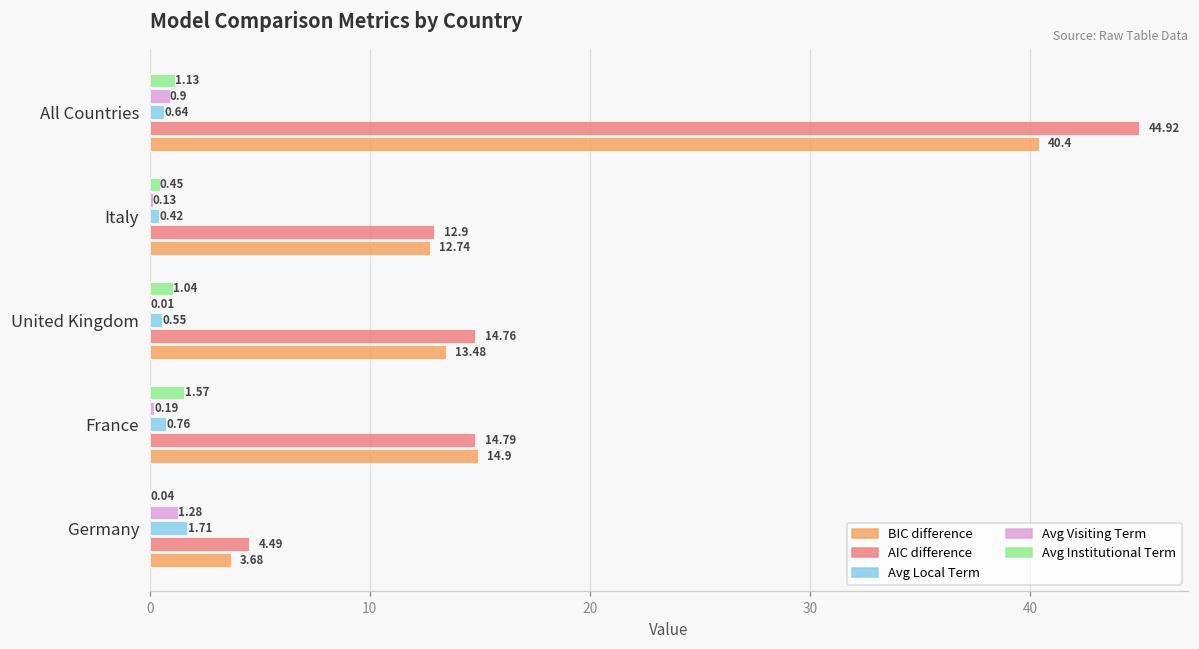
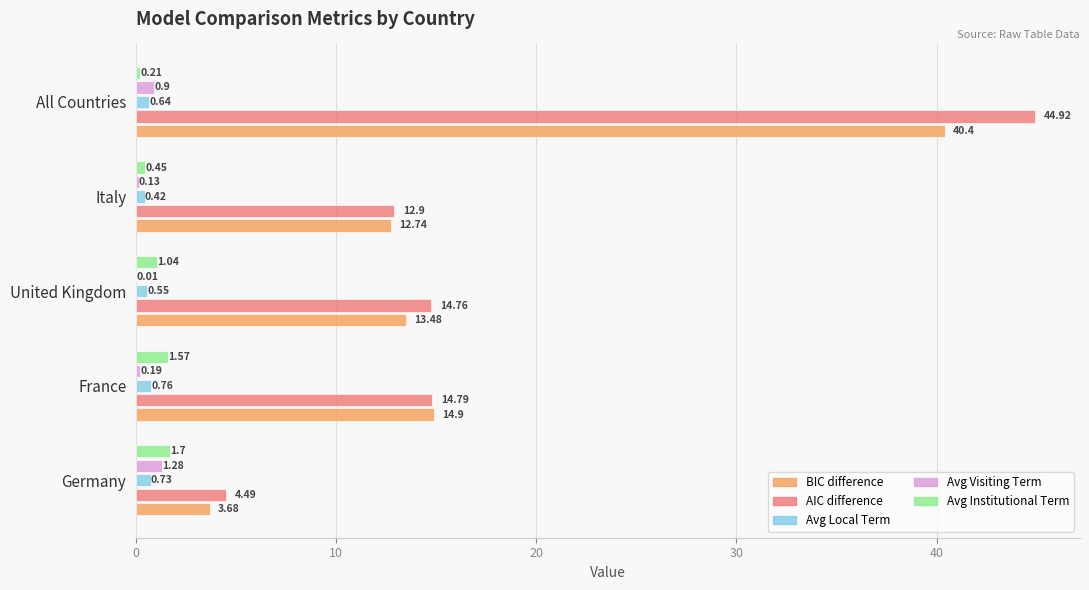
  {
    "Avg Local Term": {
      "All Countries": 0.64,
      "Italy": 0.42,
      "United Kingdom": 0.55,
      "France": 0.76,
-     "Germany": 1.71
+     "Germany": 0.73
    },
    "Avg Visiting Term": {
      "All Countries": 0.9,
      "Italy": 0.13,
      "United Kingdom": 0.01,
      "France": 0.19,
      "Germany": 1.28
    },
    "Avg Institutional Term": {
-     "All Countries": 1.13,
+     "All Countries": 0.21,
      "Italy": 0.45,
      "United Kingdom": 1.04,
      "France": 1.57,
-     "Germany": 0.04
+     "Germany": 1.7
    }
  }
